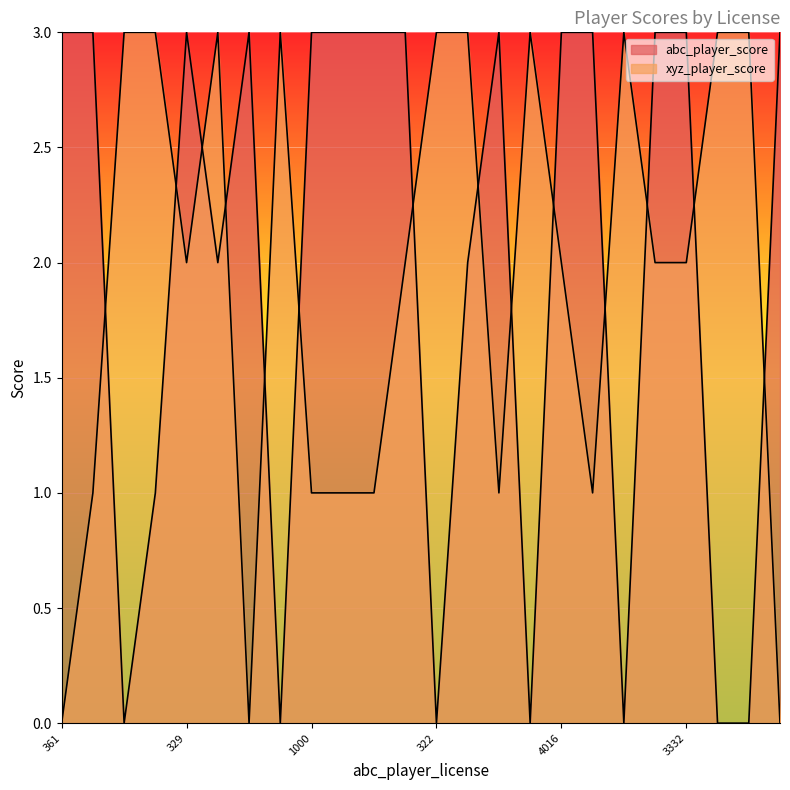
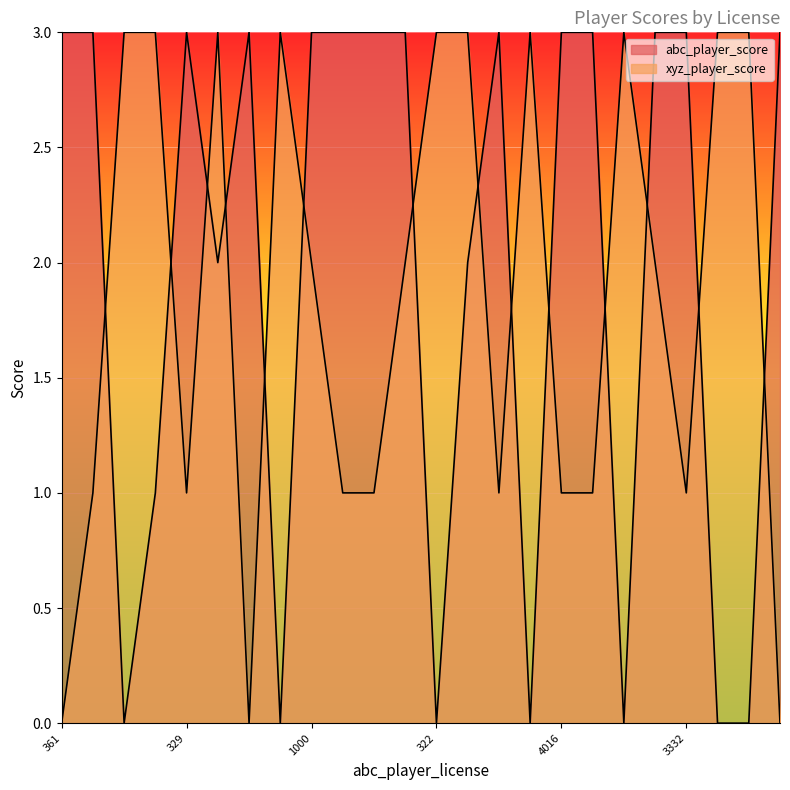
  {
    "abc_player_score": {
      "361": 3,
      "329": 3,
      "1000": 3,
      "322": 0,
      "4016": 3,
      "3332": 3
    },
    "xyz_player_score": {
      "361": 0,
-     "329": 2,
-     "1000": 1,
+     "329": 1,
+     "1000": 2,
      "322": 3,
-     "4016": 2,
-     "3332": 2
+     "4016": 1,
+     "3332": 1
    }
  }
